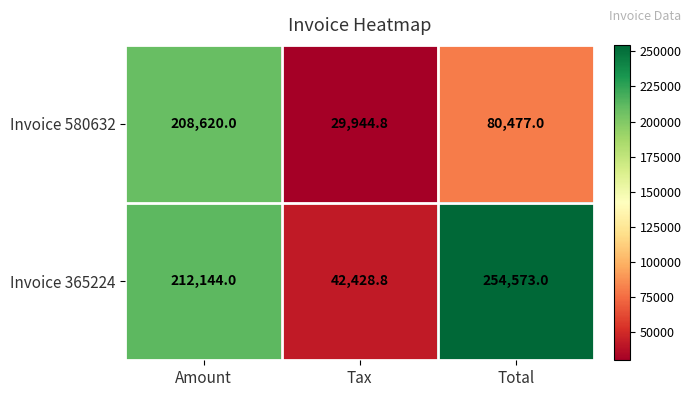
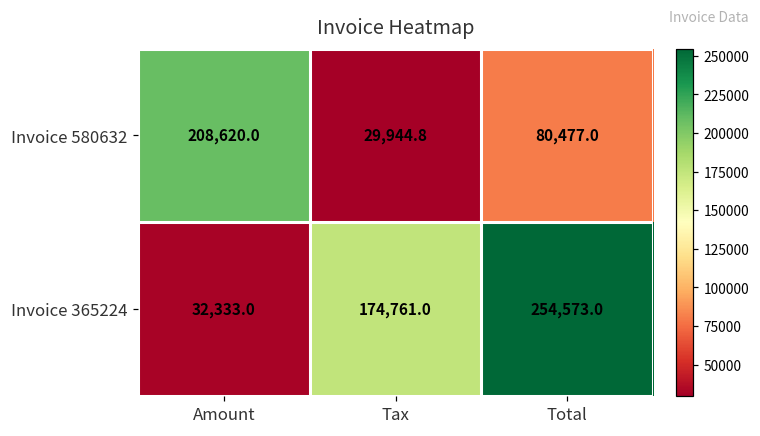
  {
    "Invoice 580632": {
      "Amount": "208,620.0",
      "Tax": "29,944.8",
      "Total": "80,477.0"
    },
    "Invoice 365224": {
-     "Amount": "212,144.0",
-     "Tax": "42,428.8",
+     "Amount": "32,333.0",
+     "Tax": "174,761.0",
      "Total": "254,573.0"
    }
  }
